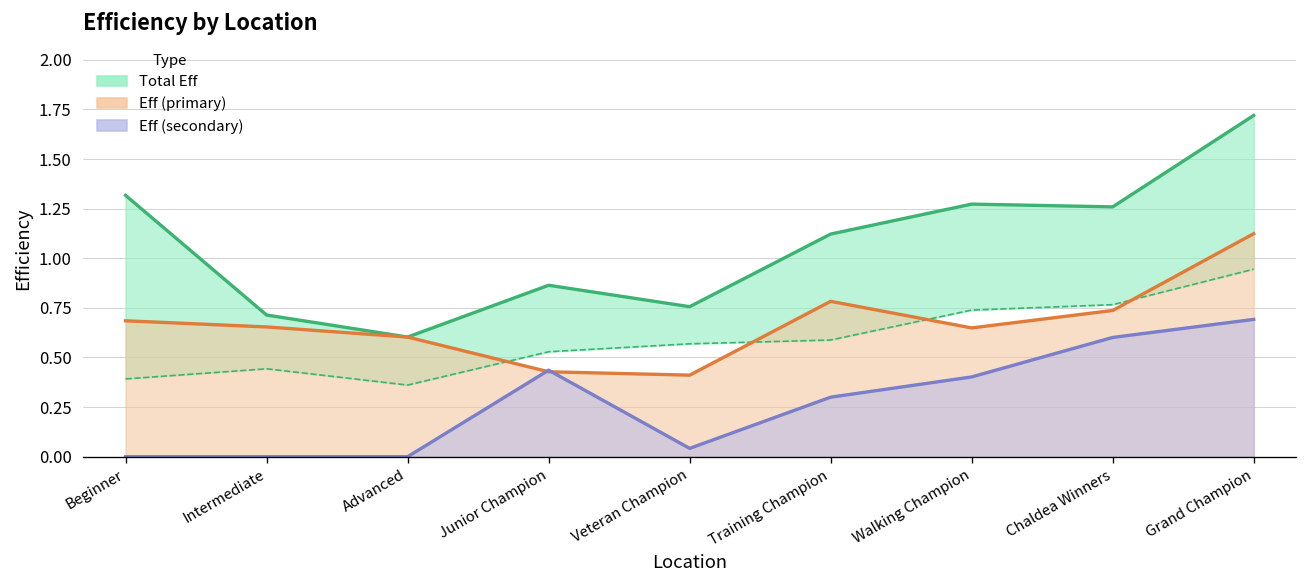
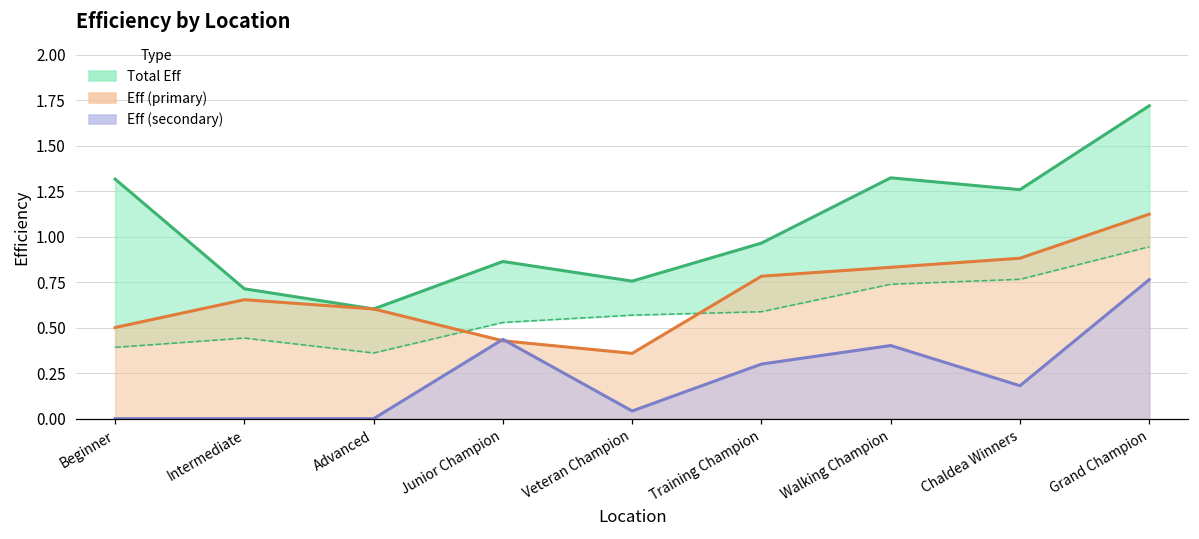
  {
    "Total Eff": {
      "Beginner": 1.32,
      "Intermediate": 0.71,
      "Junior Champion": 0.86,
      "Veteran Champion": 0.76,
-     "Training Champion": 1.12,
-     "Walking Champion": 1.27,
+     "Training Champion": 0.97,
+     "Walking Champion": 1.32,
      "Chaldea Winners": 1.26,
      "Grand Champion": 1.72
    },
    "Eff (primary)": {
-     "Beginner": 0.69,
+     "Beginner": 0.50,
      "Intermediate": 0.65,
-     "Veteran Champion": 0.41,
+     "Veteran Champion": 0.36,
      "Training Champion": 0.78,
-     "Walking Champion": 0.65,
-     "Chaldea Winners": 0.74,
+     "Walking Champion": 0.83,
+     "Chaldea Winners": 0.88,
      "Grand Champion": 1.12
    },
    "Eff (secondary)": {
      "Beginner": 0.00,
      "Intermediate": 0.00,
      "Advanced": 0.00,
      "Veteran Champion": 0.04,
      "Training Champion": 0.30,
      "Walking Champion": 0.40,
-     "Chaldea Winners": 0.60,
-     "Grand Champion": 0.69
+     "Chaldea Winners": 0.18,
+     "Grand Champion": 0.76
    }
  }
